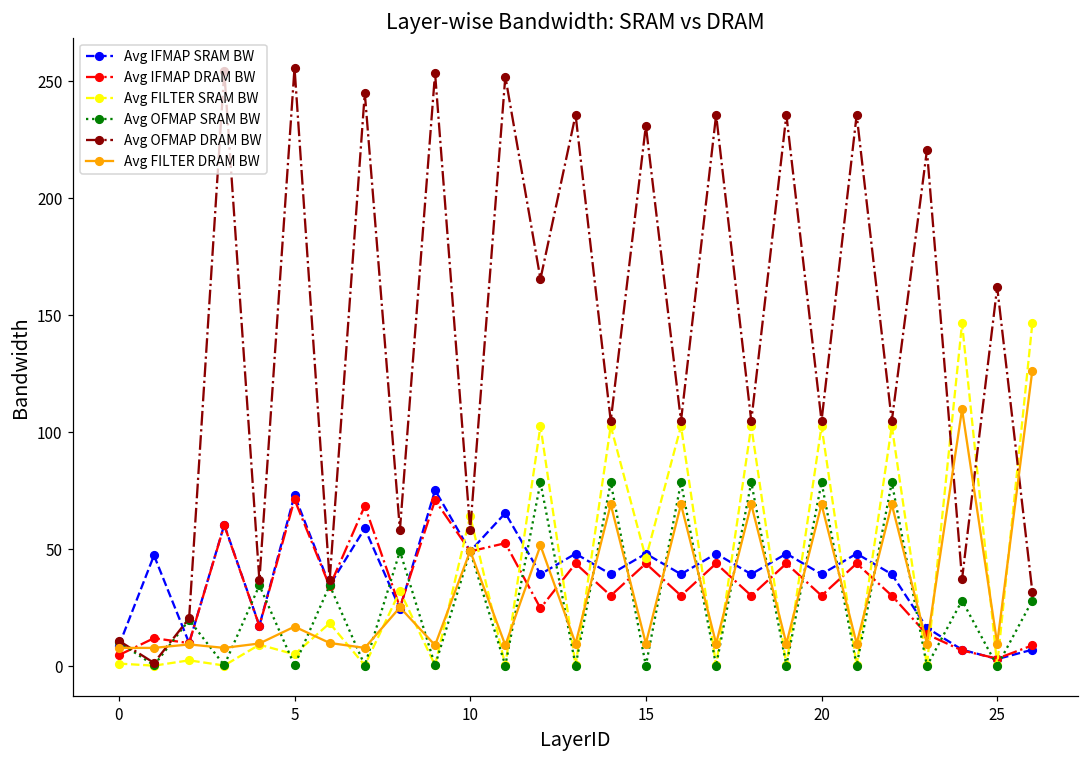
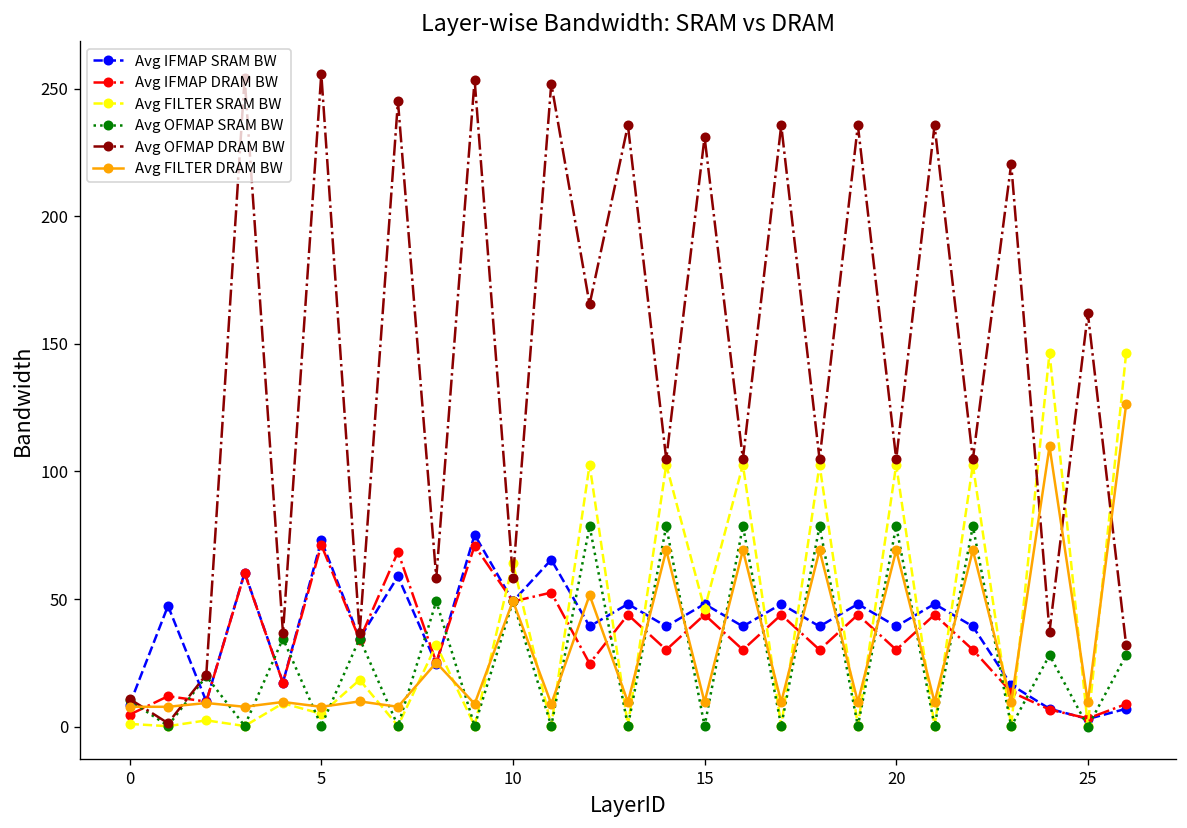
  {
    "Avg IFMAP SRAM BW": {
      "5": 73,
      "15": 48,
      "20": 39
    },
    "Avg IFMAP DRAM BW": {
      "0": 5,
      "5": 71,
      "15": 44,
      "20": 30
    },
    "Avg FILTER SRAM BW": {
      "0": 1,
      "5": 5,
      "10": 64,
      "15": 46,
      "20": 103
    },
    "Avg OFMAP SRAM BW": {
      "5": 0,
      "15": 0,
      "20": 79
    },
    "Avg OFMAP DRAM BW": {
      "5": 256,
      "10": 58,
      "15": 231,
      "20": 105,
      "25": 162
    },
    "Avg FILTER DRAM BW": {
-     "5": 17,
+     "5": 8,
      "15": 10,
      "20": 69,
      "25": 10
    }
  }
